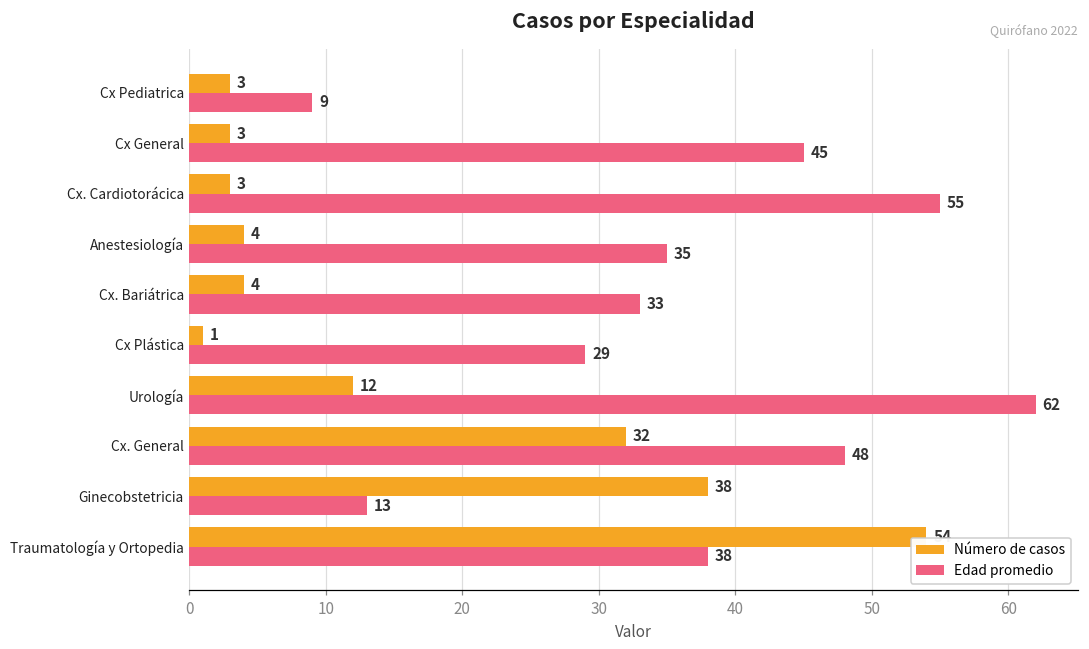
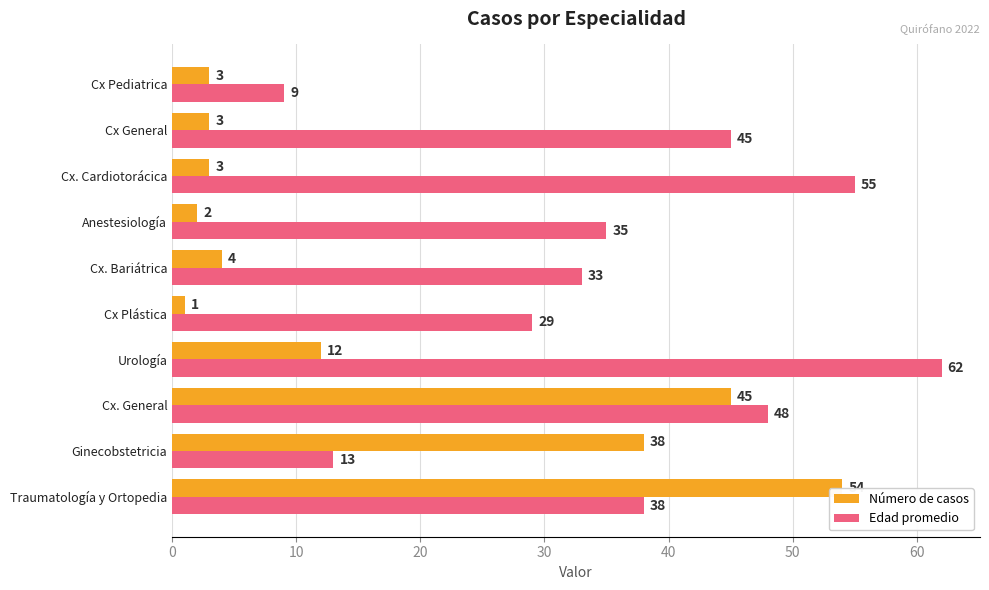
  {
    "Número de casos": {
      "Cx Pediatrica": 3,
      "Cx General": 3,
      "Cx. Cardiotorácica": 3,
-     "Anestesiología": 4,
+     "Anestesiología": 2,
      "Cx. Bariátrica": 4,
      "Cx Plástica": 1,
      "Urología": 12,
-     "Cx. General": 32,
+     "Cx. General": 45,
      "Ginecobstetricia": 38
    },
    "Edad promedio": {
      "Cx Pediatrica": 9,
      "Cx General": 45,
      "Cx. Cardiotorácica": 55,
      "Anestesiología": 35,
      "Cx. Bariátrica": 33,
      "Cx Plástica": 29,
      "Urología": 62,
      "Cx. General": 48,
      "Ginecobstetricia": 13,
      "Traumatología y Ortopedia": 38
    }
  }
